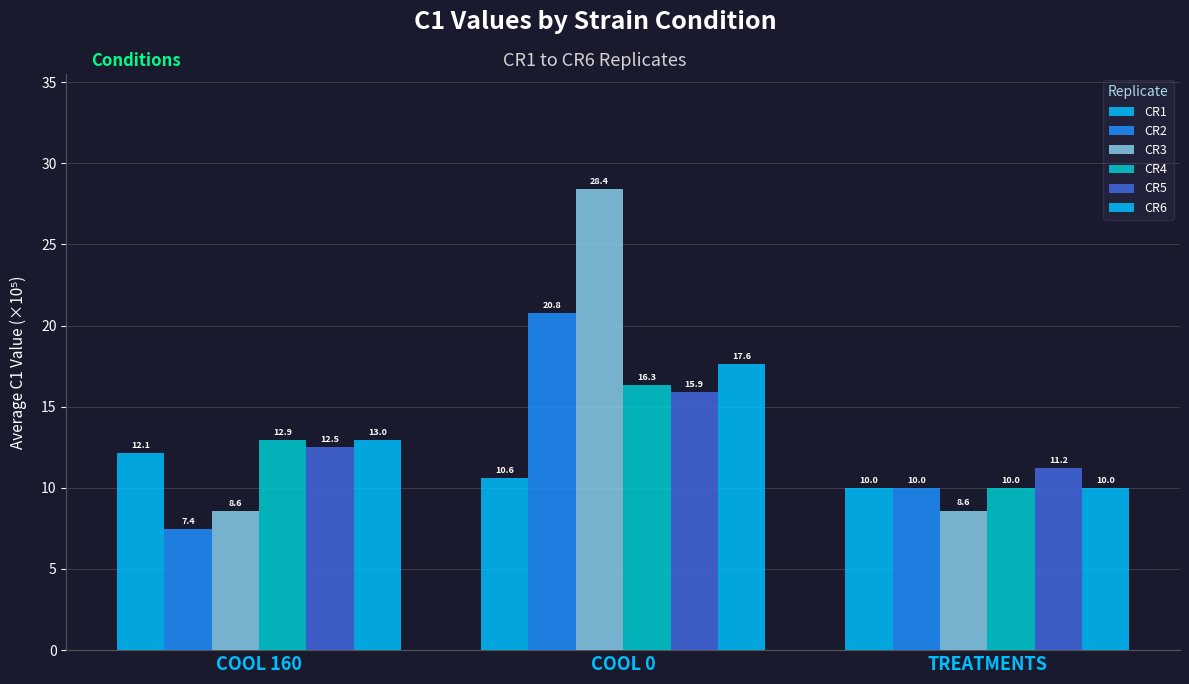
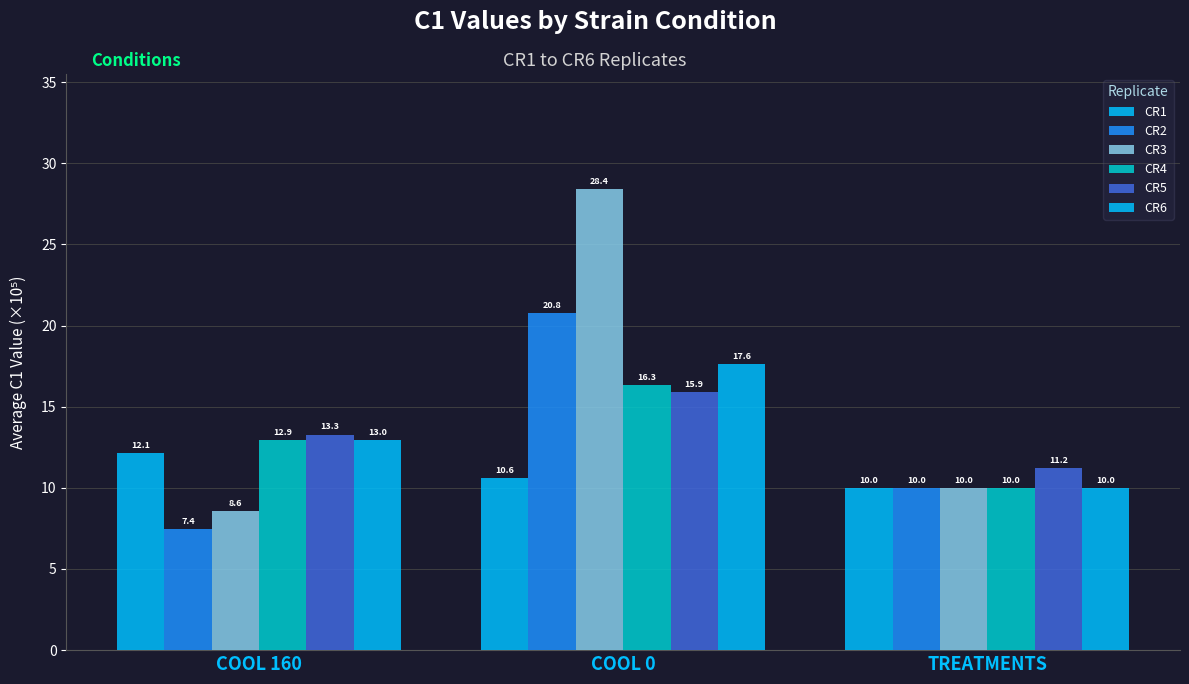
  {
    "CR3": {
      "COOL 160": 8.6,
      "COOL 0": 28.4,
-     "TREATMENTS": 8.6
+     "TREATMENTS": 10.0
    },
    "CR5": {
-     "COOL 160": 12.5,
+     "COOL 160": 13.3,
      "COOL 0": 15.9,
      "TREATMENTS": 11.2
    }
  }
